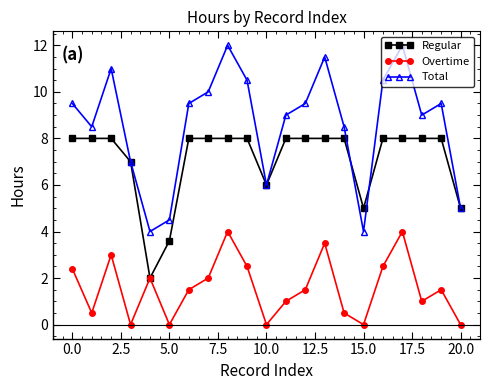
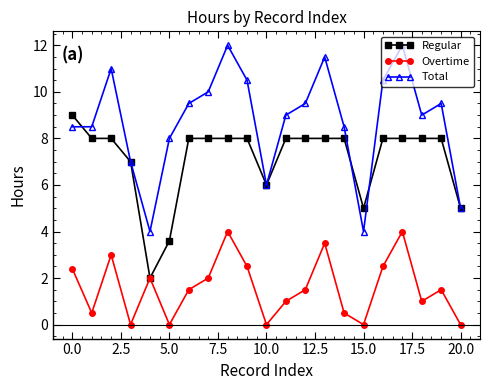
  {
    "Regular": {
-     "0.0": 8,
+     "0.0": 9,
      "5.0": 3.6,
      "15.0": 5
    },
    "Overtime": {
      "0.0": 2.4,
      "5.0": 0.0,
      "10.0": 0.0,
      "15.0": 0.0,
      "20.0": 0.0
    },
    "Total": {
-     "0.0": 9.5,
-     "5.0": 4.5,
+     "0.0": 8.5,
+     "5.0": 8.0,
      "15.0": 4.0
    }
  }
